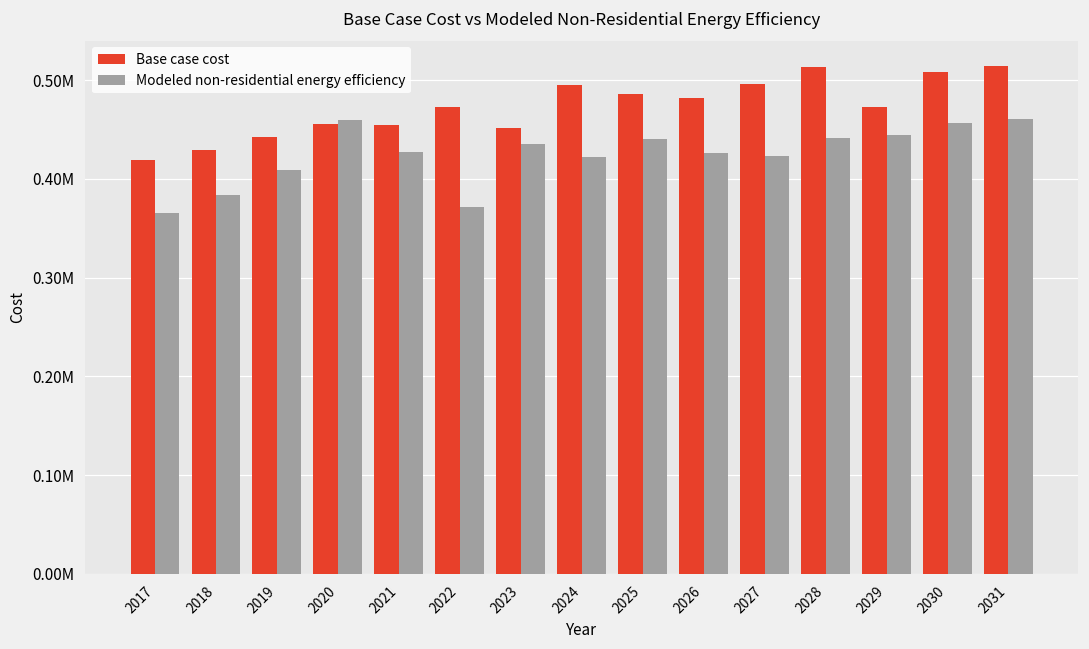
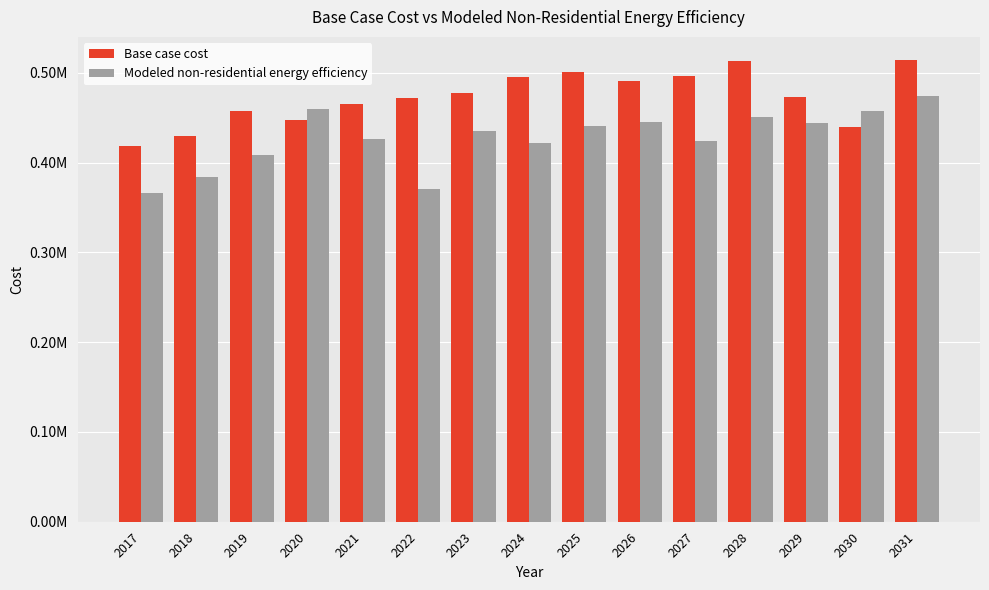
  {
    "Base case cost": {
      "2017": 420000,
      "2018": 430000,
-     "2019": 440000,
-     "2020": 460000,
-     "2021": 450000,
+     "2019": 460000,
+     "2020": 450000,
+     "2021": 470000,
      "2022": 470000,
-     "2023": 450000,
+     "2023": 480000,
      "2024": 500000,
-     "2025": 490000,
-     "2026": 480000,
+     "2025": 500000,
+     "2026": 490000,
      "2027": 500000,
      "2028": 510000,
      "2029": 470000,
-     "2030": 510000,
+     "2030": 440000,
      "2031": 510000
    },
    "Modeled non-residential energy efficiency": {
      "2017": 370000,
      "2018": 380000,
      "2019": 410000,
      "2020": 460000,
      "2021": 430000,
      "2022": 370000,
      "2023": 440000,
      "2024": 420000,
      "2025": 440000,
-     "2026": 430000,
+     "2026": 440000,
      "2027": 420000,
-     "2028": 440000,
+     "2028": 450000,
      "2029": 440000,
      "2030": 460000,
-     "2031": 460000
+     "2031": 470000
    }
  }
